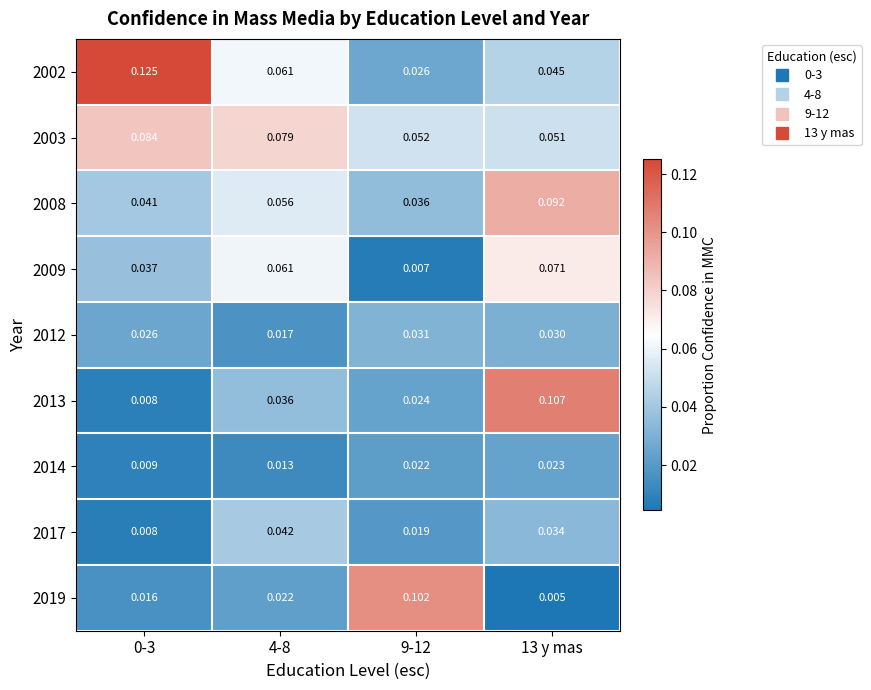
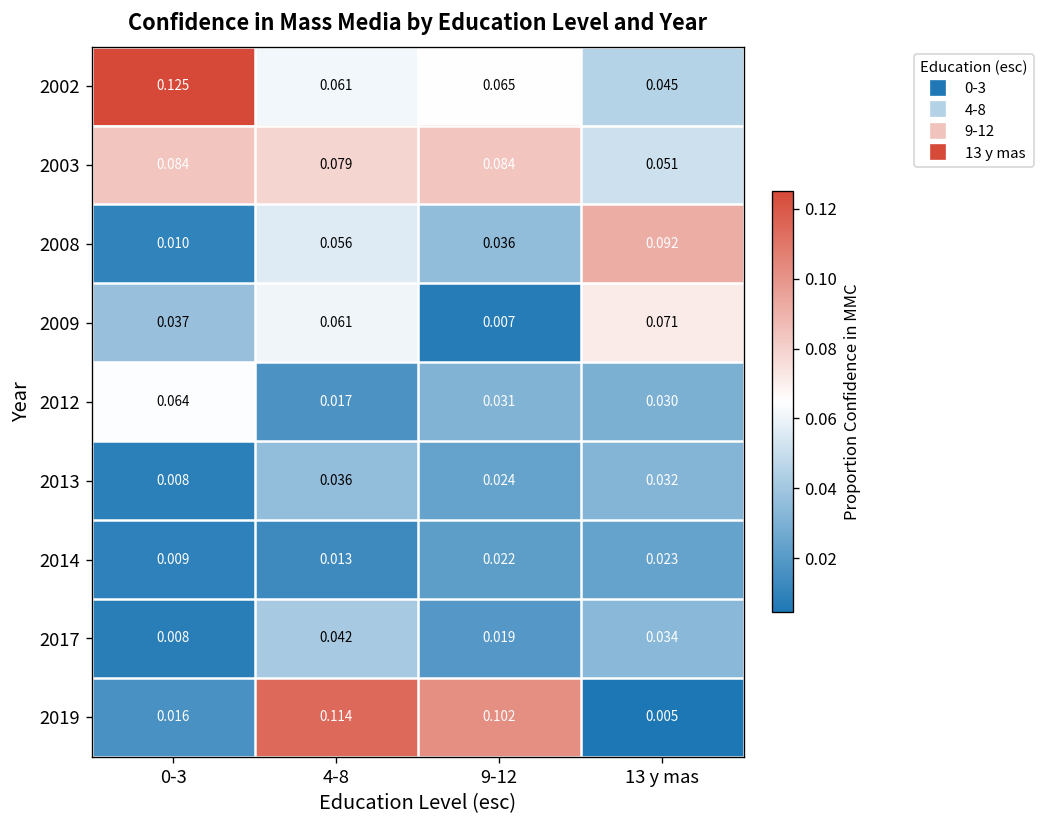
  {
    "2002": {
      "0-3": 0.125,
      "4-8": 0.061,
-     "9-12": 0.026,
+     "9-12": 0.065,
      "13 y mas": 0.045
    },
    "2003": {
      "0-3": 0.084,
      "4-8": 0.079,
-     "9-12": 0.052,
+     "9-12": 0.084,
      "13 y mas": 0.051
    },
    "2008": {
-     "0-3": 0.041,
+     "0-3": 0.010,
      "4-8": 0.056,
      "9-12": 0.036,
      "13 y mas": 0.092
    },
    "2009": {
      "0-3": 0.037,
      "4-8": 0.061,
      "9-12": 0.007,
      "13 y mas": 0.071
    },
    "2012": {
-     "0-3": 0.026,
+     "0-3": 0.064,
      "4-8": 0.017,
      "9-12": 0.031,
      "13 y mas": 0.030
    },
    "2013": {
      "0-3": 0.008,
      "4-8": 0.036,
      "9-12": 0.024,
-     "13 y mas": 0.107
+     "13 y mas": 0.032
    },
    "2014": {
      "0-3": 0.009,
      "4-8": 0.013,
      "9-12": 0.022,
      "13 y mas": 0.023
    },
    "2017": {
      "0-3": 0.008,
      "4-8": 0.042,
      "9-12": 0.019,
      "13 y mas": 0.034
    },
    "2019": {
      "0-3": 0.016,
-     "4-8": 0.022,
+     "4-8": 0.114,
      "9-12": 0.102,
      "13 y mas": 0.005
    }
  }
